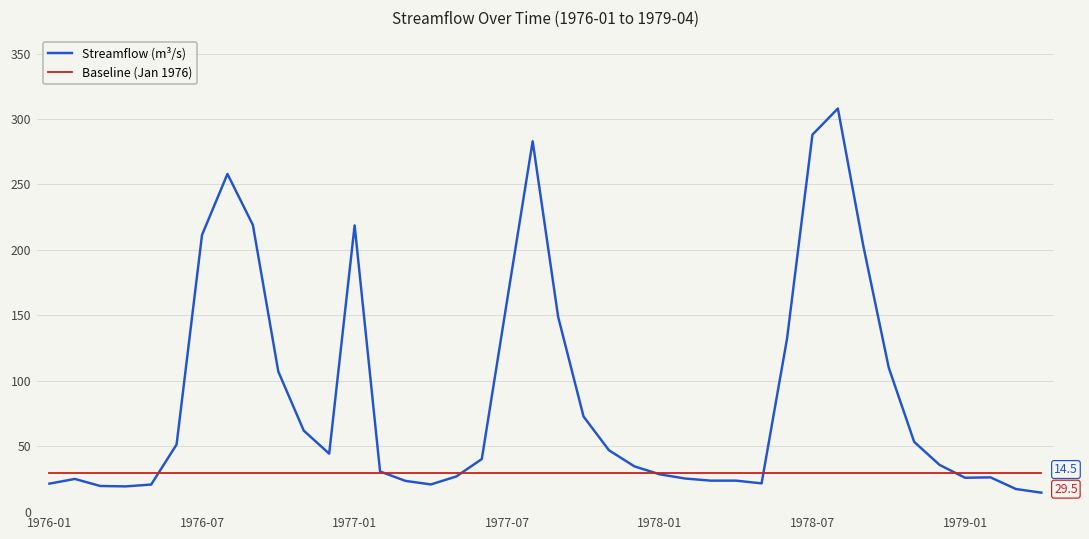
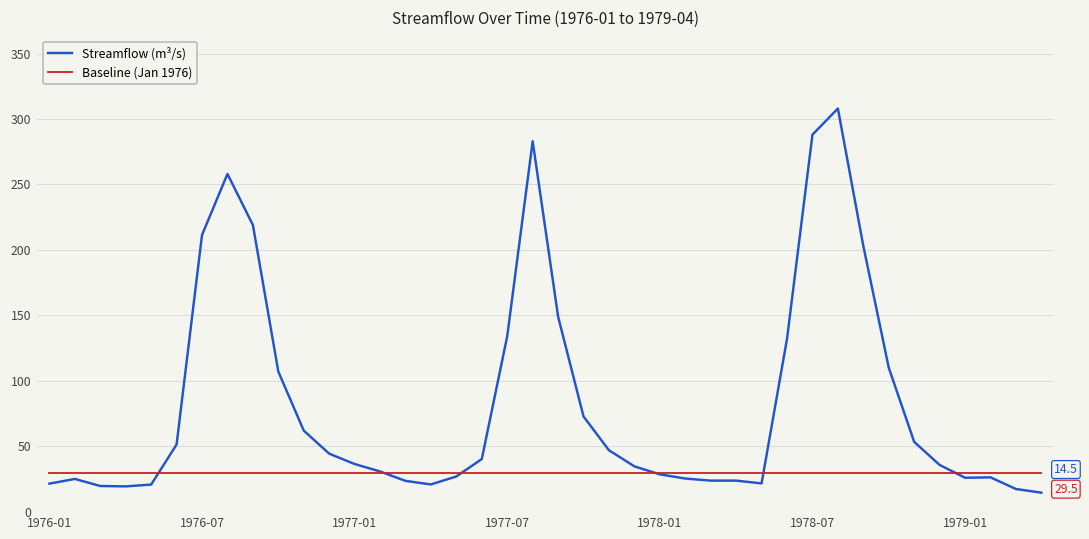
  {
    "Streamflow (m³/s)": {
      "1976-01": 21,
      "1976-07": 211,
-     "1977-01": 219,
-     "1977-07": 162,
+     "1977-01": 36,
+     "1977-07": 134,
      "1978-07": 288,
      "1979-01": 26
    },
    "Baseline (Jan 1976)": {
      "1976-01": 30,
      "1976-07": 30,
      "1977-01": 30,
      "1977-07": 30,
      "1978-07": 30,
      "1979-01": 30
    }
  }
